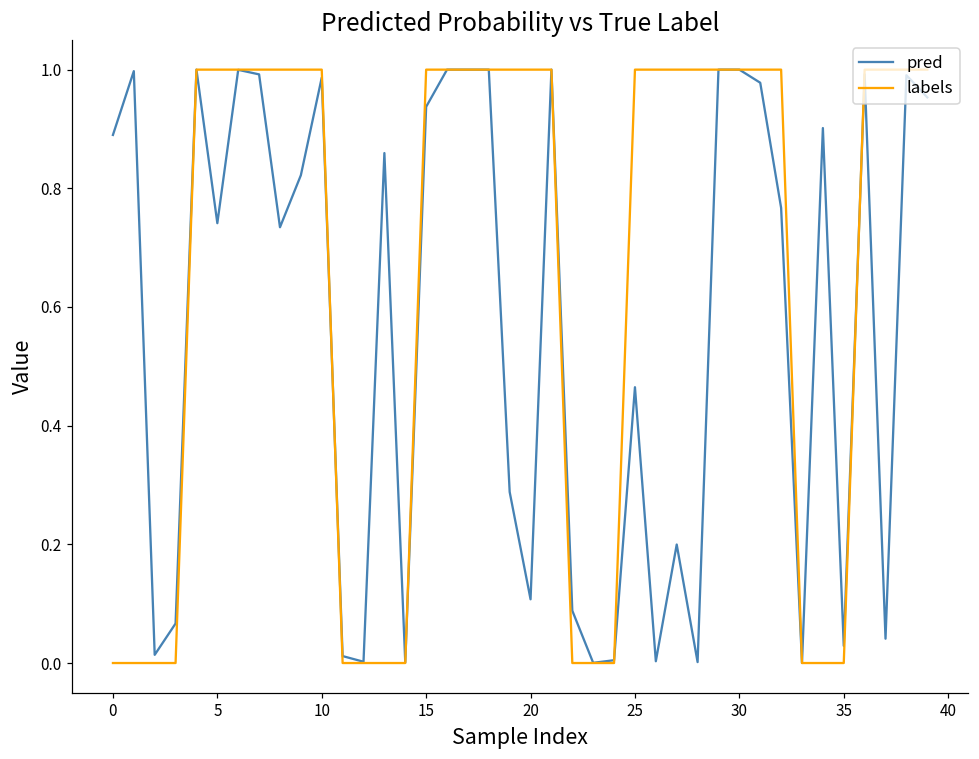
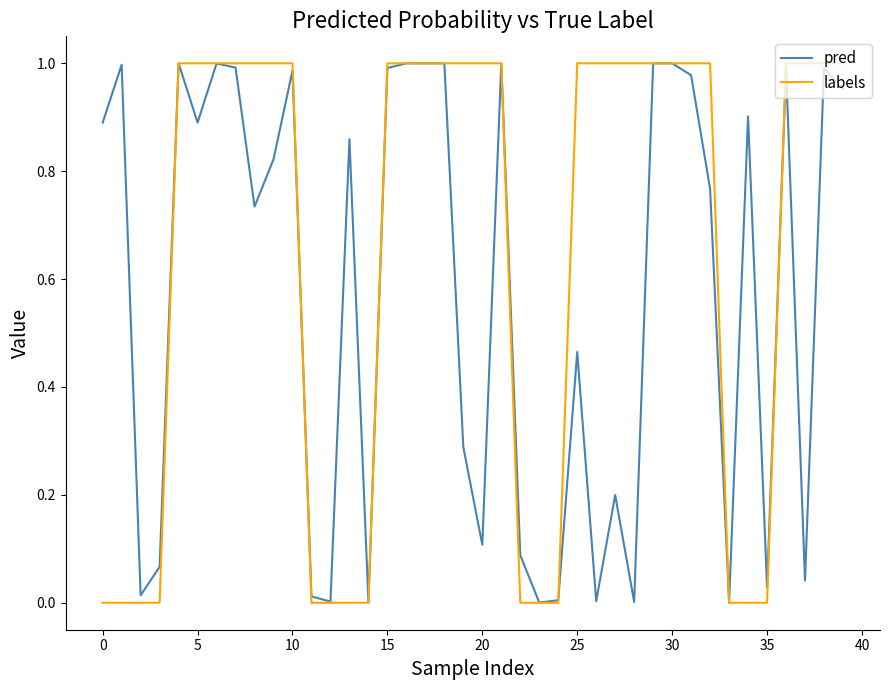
  {
    "pred": {
      "0": 0.89,
-     "5": 0.74,
+     "5": 0.89,
      "10": 0.99,
-     "15": 0.94,
+     "15": 0.99,
      "20": 0.11,
      "25": 0.46,
      "35": 0.03
    },
    "labels": {
      "0": 0.00,
      "5": 1.00,
      "10": 1.00,
      "15": 1.00,
      "20": 1.00,
      "25": 1.00,
      "35": 0.00
    }
  }
